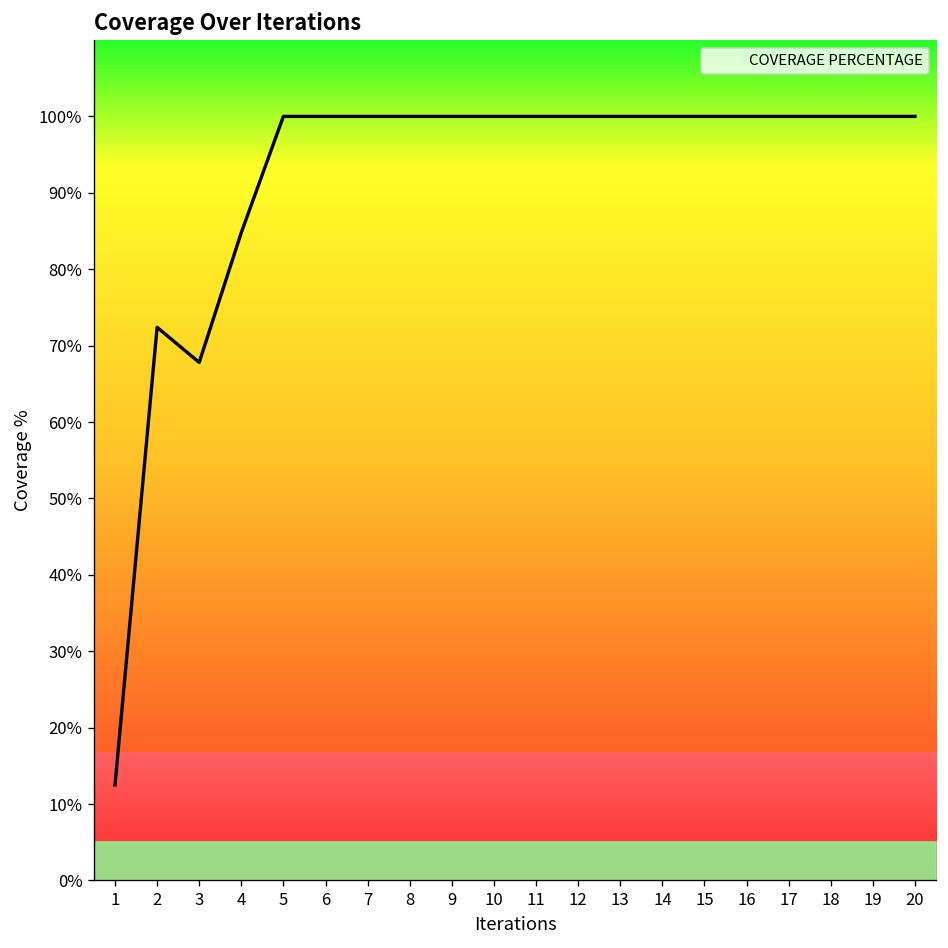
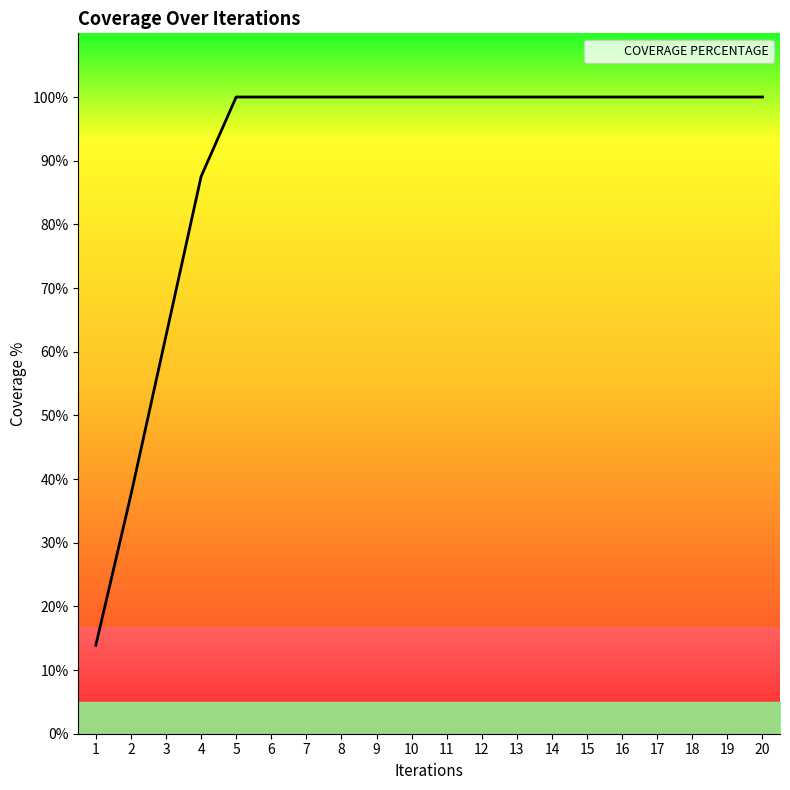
  {
    "COVERAGE PERCENTAGE": {
-     "1": "13%",
-     "2": "72%",
-     "3": "68%",
-     "4": "85%",
+     "1": "14%",
+     "2": "38%",
+     "3": "63%",
+     "4": "88%",
      "5": "100%",
      "6": "100%",
      "7": "100%",
      "8": "100%",
      "9": "100%",
      "10": "100%",
      "11": "100%",
      "12": "100%",
      "13": "100%",
      "14": "100%",
      "15": "100%",
      "16": "100%",
      "17": "100%",
      "18": "100%",
      "19": "100%",
      "20": "100%"
    }
  }
